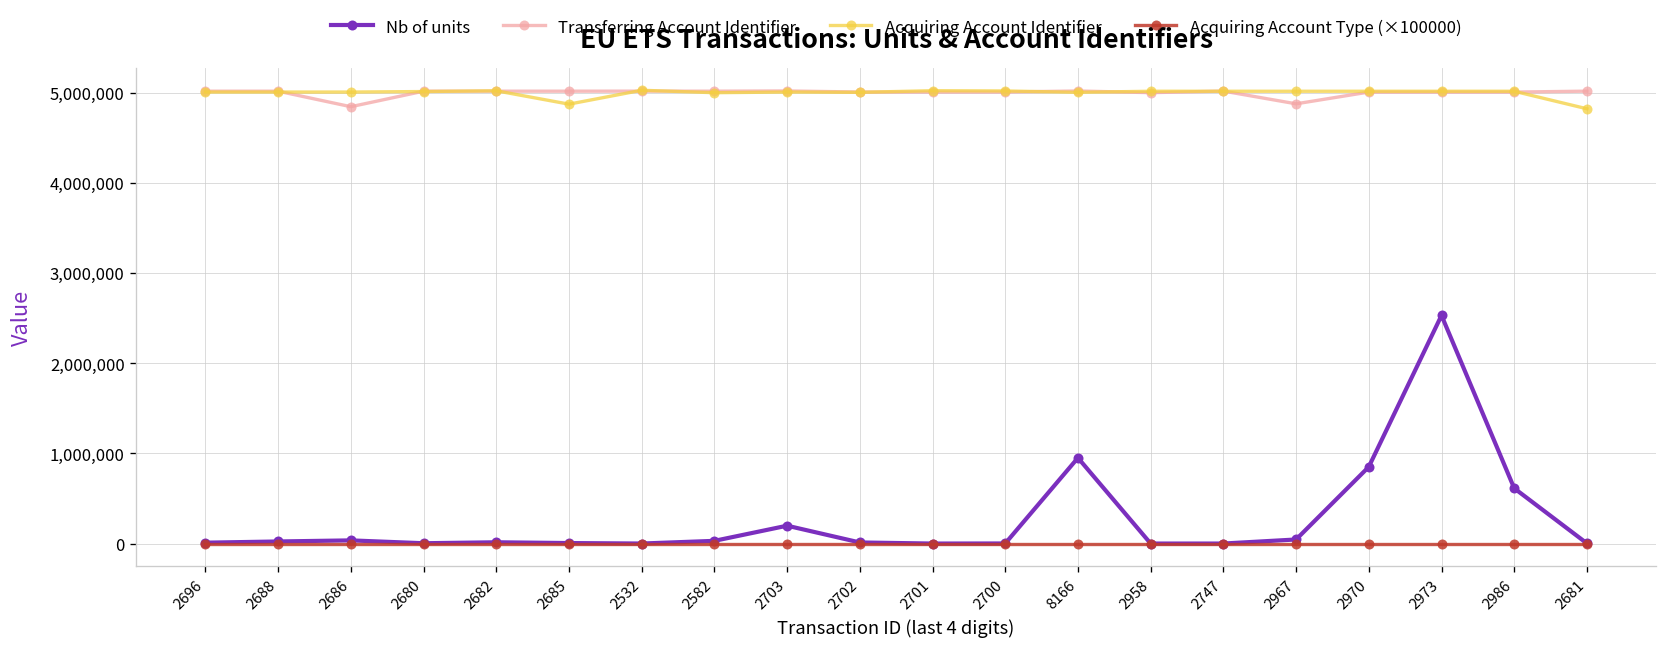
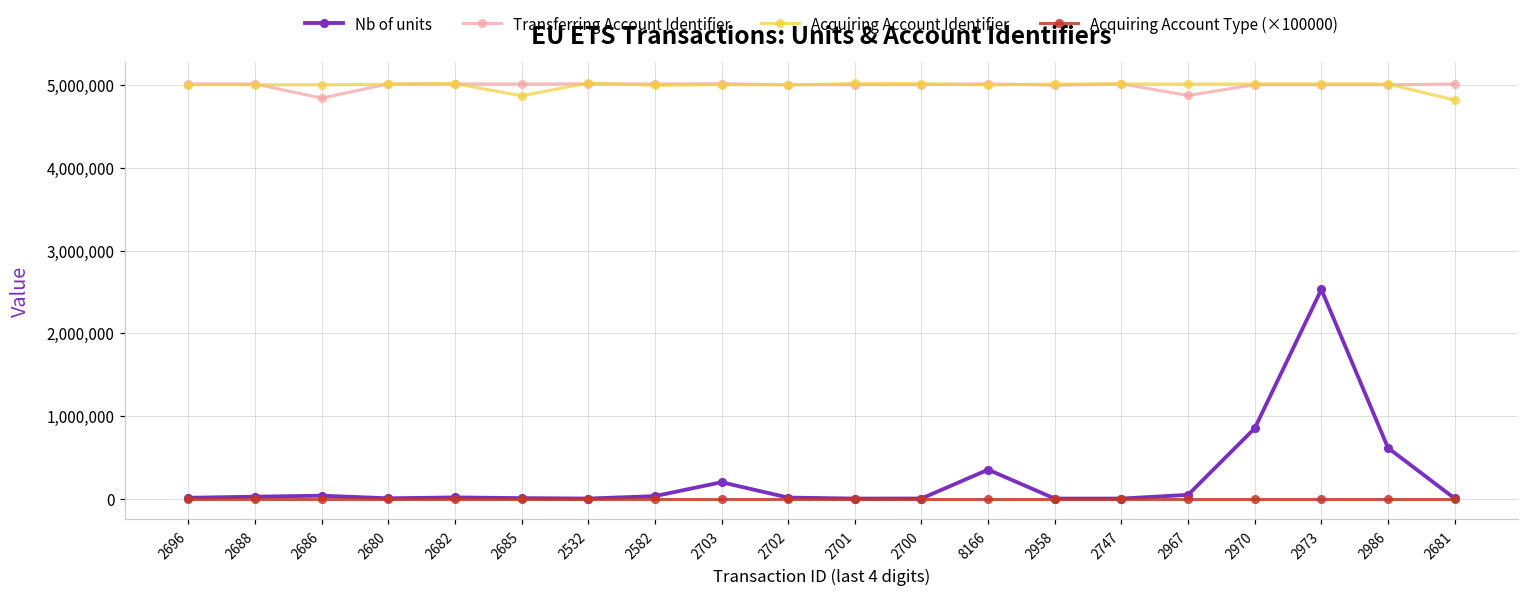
  {
    "Nb of units": {
      "2686": "0",
      "2703": "200,000",
-     "8166": "1,000,000",
+     "8166": "400,000",
      "2967": "0",
      "2970": "900,000",
      "2973": "2,500,000",
      "2986": "600,000"
    },
    "Transferring Account Identifier": {
      "2686": "4,800,000",
      "2685": "5,000,000",
      "2967": "4,900,000",
      "2681": "5,000,000"
    },
    "Acquiring Account Identifier": {
      "2686": "5,000,000",
      "2685": "4,900,000",
      "2967": "5,000,000",
      "2681": "4,800,000"
    },
    "Acquiring Account Type (×100000)": {
      "2686": "0",
      "2703": "0",
      "8166": "0",
      "2967": "0",
      "2970": "0",
      "2973": "0",
      "2986": "0"
    }
  }
